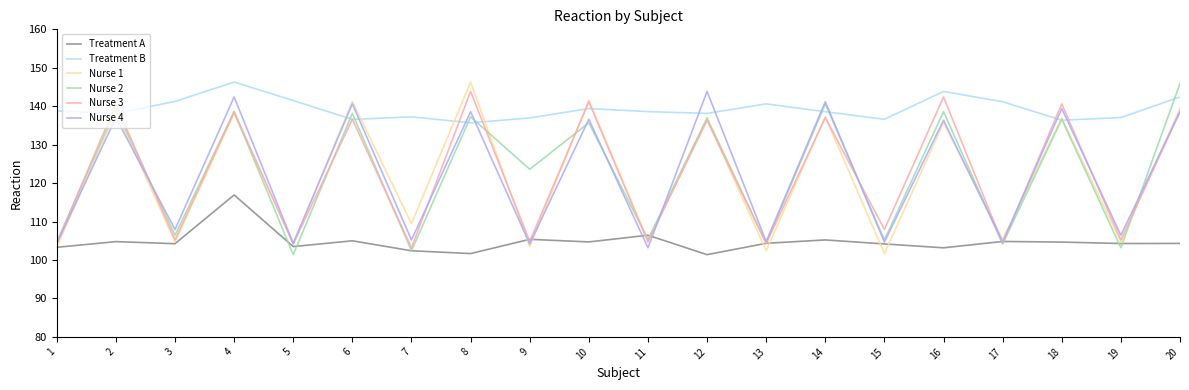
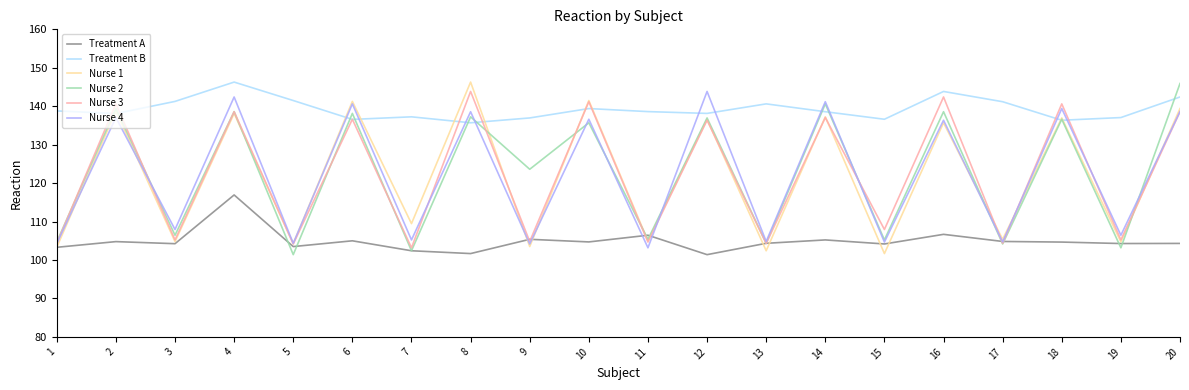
  {
    "Treatment A": {
      "2": 105,
      "4": 117,
      "5": 103,
      "6": 105,
      "8": 102,
      "10": 105,
      "11": 106,
      "12": 101,
      "14": 105,
-     "16": 103,
+     "16": 107,
      "18": 105,
      "20": 104
    },
    "Nurse 2": {
      "3": 106,
      "5": 101,
      "6": 138,
      "8": 137,
      "9": 124,
      "10": 136,
      "16": 139,
      "19": 103,
      "20": 146
    }
  }
